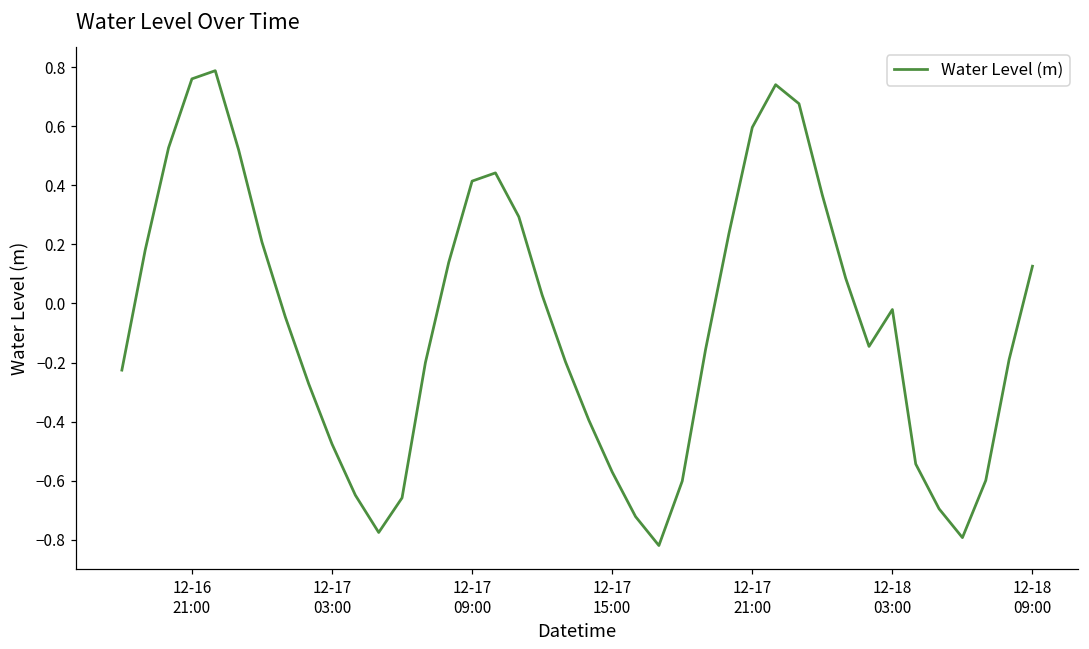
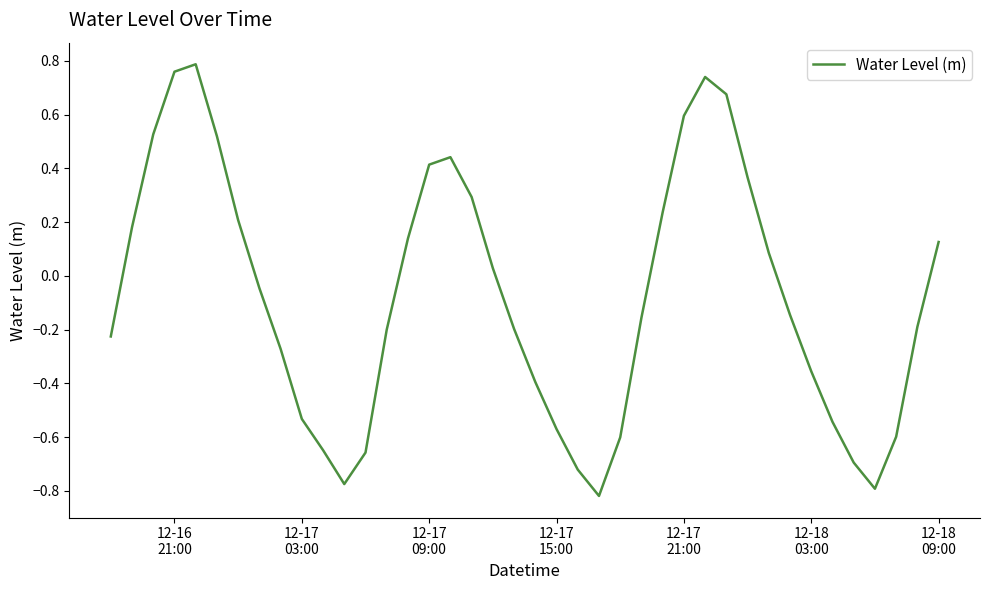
  {
    "12-16 21:00": 0.76,
-   "12-17 03:00": -0.48,
+   "12-17 03:00": -0.53,
    "12-17 09:00": 0.41,
    "12-17 15:00": -0.57,
    "12-17 21:00": 0.60,
-   "12-18 03:00": -0.02,
+   "12-18 03:00": -0.36,
    "12-18 09:00": 0.13
  }
